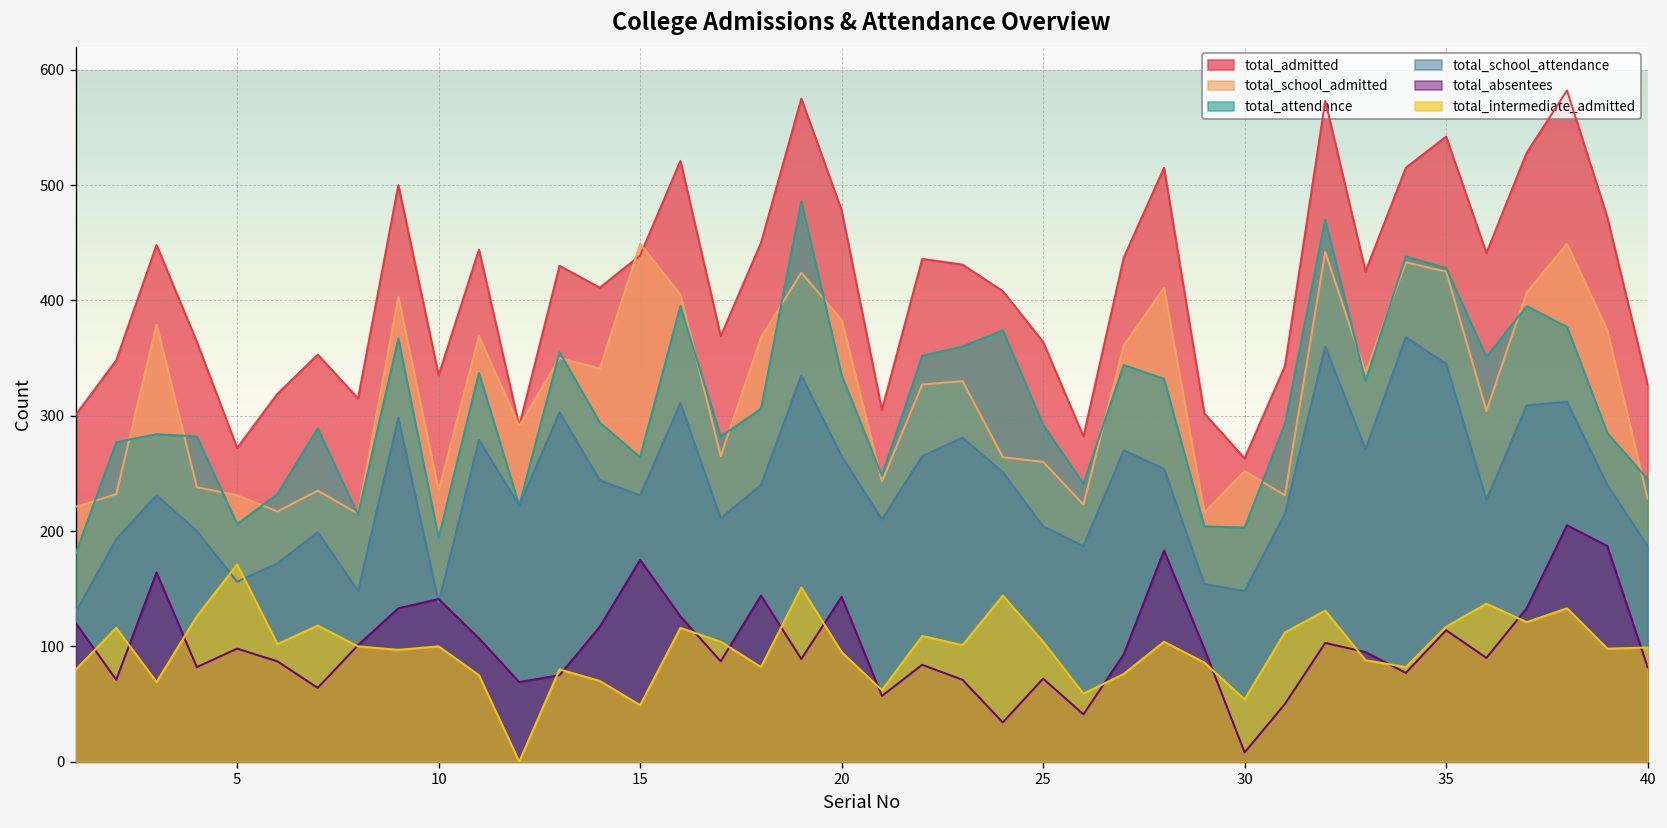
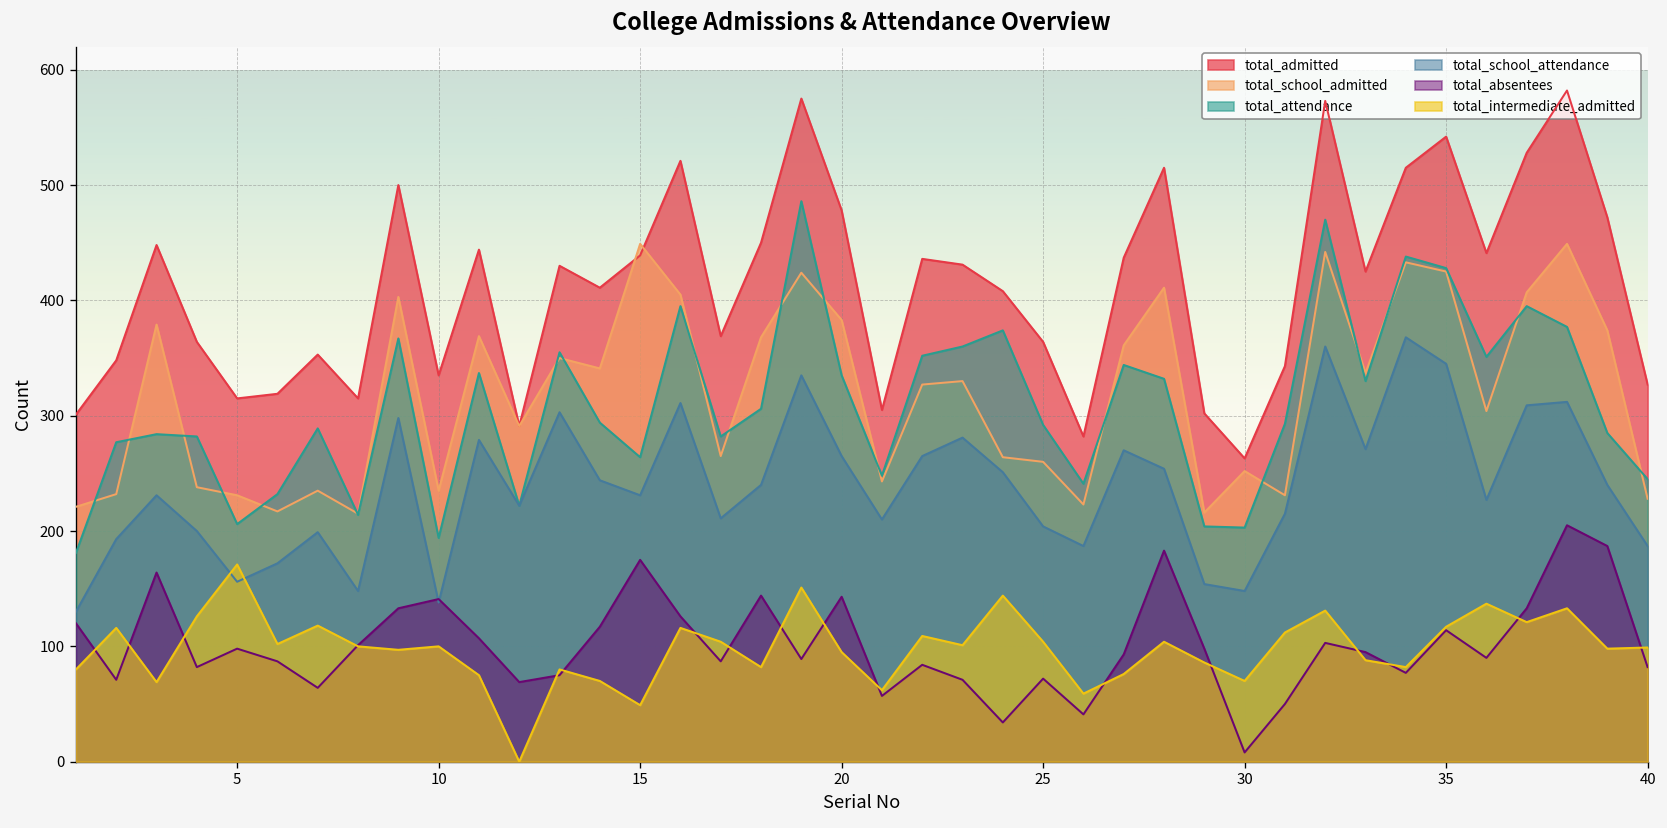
  {
    "total_admitted": {
-     "5": 270,
+     "5": 320,
      "10": 340,
      "15": 440,
      "20": 480,
      "25": 360,
      "30": 260,
      "35": 540,
      "40": 330
    },
    "total_school_admitted": {
      "5": 230,
      "10": 240,
      "15": 450,
      "20": 380,
      "25": 260,
      "30": 250,
      "35": 430,
      "40": 230
    },
    "total_absentees": {
      "5": 100,
      "10": 140,
      "15": 180,
      "20": 140,
      "25": 70,
      "30": 10,
      "35": 110,
      "40": 80
    },
    "total_intermediate_admitted": {
      "5": 170,
      "10": 100,
      "15": 50,
      "20": 100,
      "25": 100,
-     "30": 50,
+     "30": 70,
      "35": 120,
      "40": 100
    }
  }
